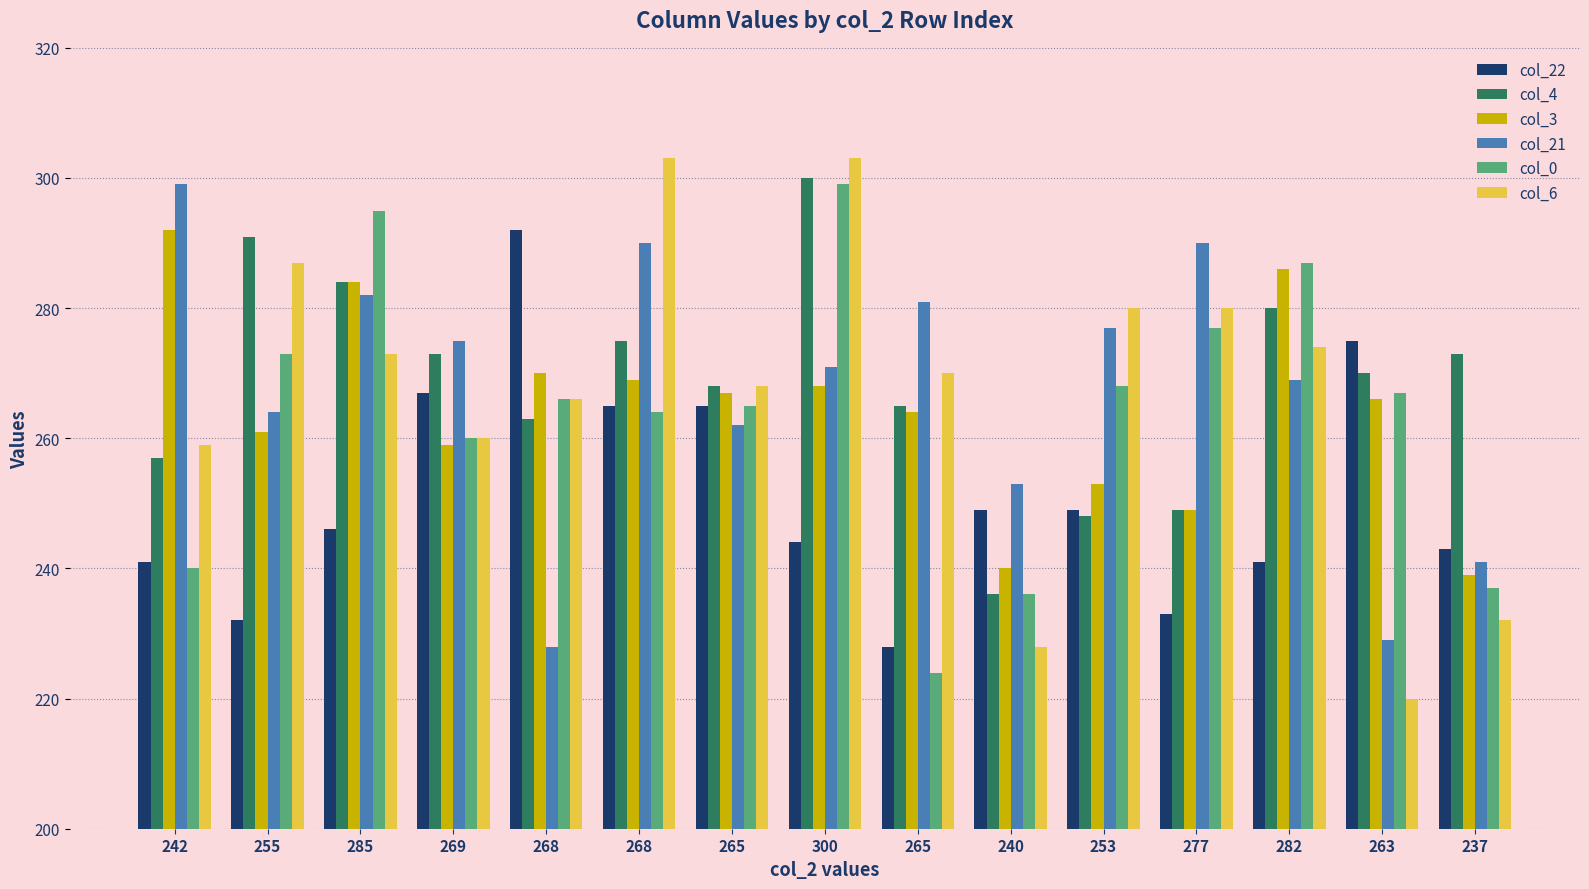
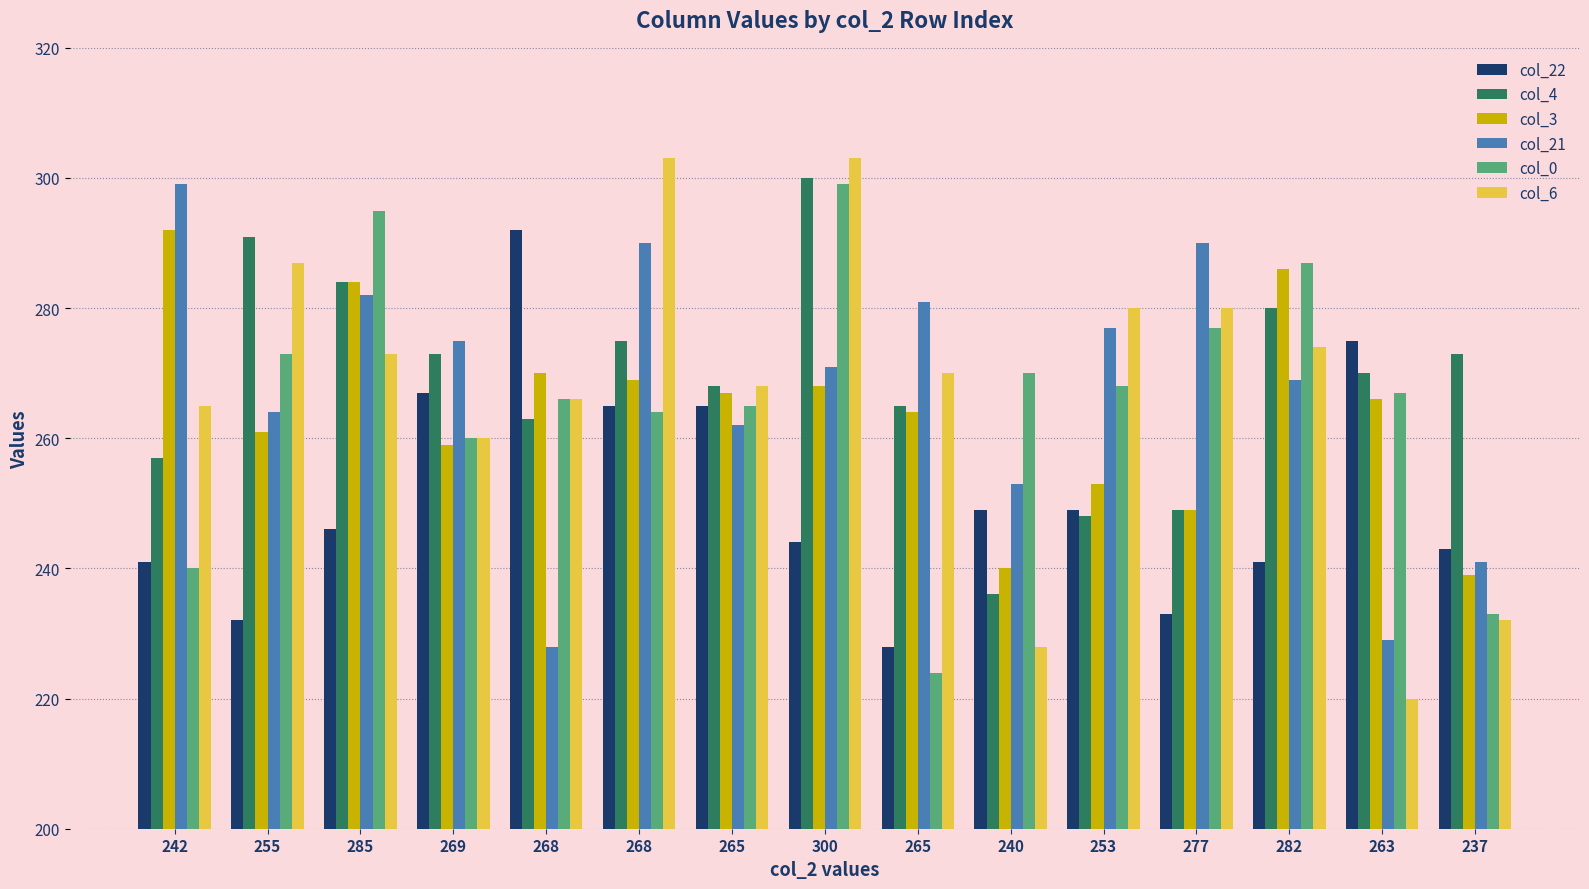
  {
    "col_22": {
      "242": 241,
      "255": 232,
      "285": 246,
      "269": 267,
      "300": 244,
      "240": 249,
      "253": 249,
      "277": 233,
      "282": 241,
      "263": 275,
      "237": 243
    },
    "col_4": {
      "242": 257,
      "255": 291,
      "285": 284,
      "269": 273,
      "300": 300,
      "240": 236,
      "253": 248,
      "277": 249,
      "282": 280,
      "263": 270,
      "237": 273
    },
    "col_3": {
      "242": 292,
      "255": 261,
      "285": 284,
      "269": 259,
      "300": 268,
      "240": 240,
      "253": 253,
      "277": 249,
      "282": 286,
      "263": 266,
      "237": 239
    },
    "col_21": {
      "242": 299,
      "255": 264,
      "285": 282,
      "269": 275,
      "300": 271,
      "240": 253,
      "253": 277,
      "277": 290,
      "282": 269,
      "263": 229,
      "237": 241
    },
    "col_0": {
      "242": 240,
      "255": 273,
      "285": 295,
      "269": 260,
      "300": 299,
-     "240": 236,
+     "240": 270,
      "253": 268,
      "277": 277,
      "282": 287,
      "263": 267,
-     "237": 237
+     "237": 233
    },
    "col_6": {
-     "242": 259,
+     "242": 265,
      "255": 287,
      "285": 273,
      "269": 260,
      "300": 303,
      "240": 228,
      "253": 280,
      "277": 280,
      "282": 274,
      "263": 220,
      "237": 232
    }
  }
